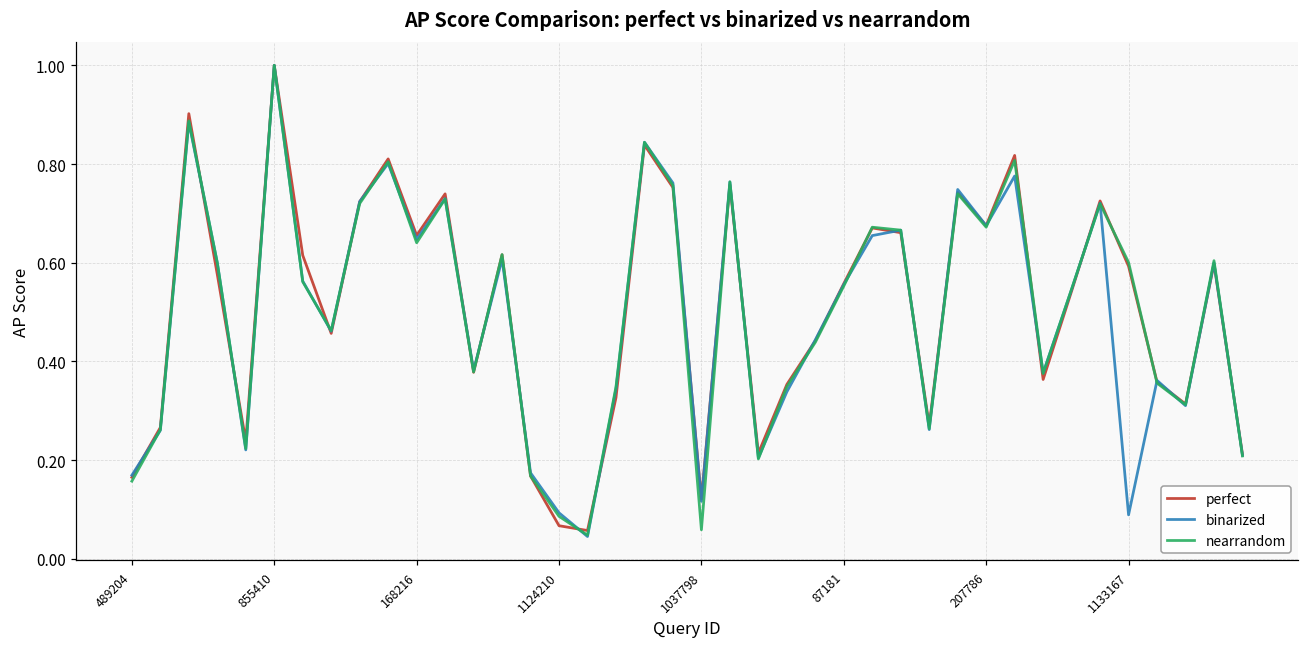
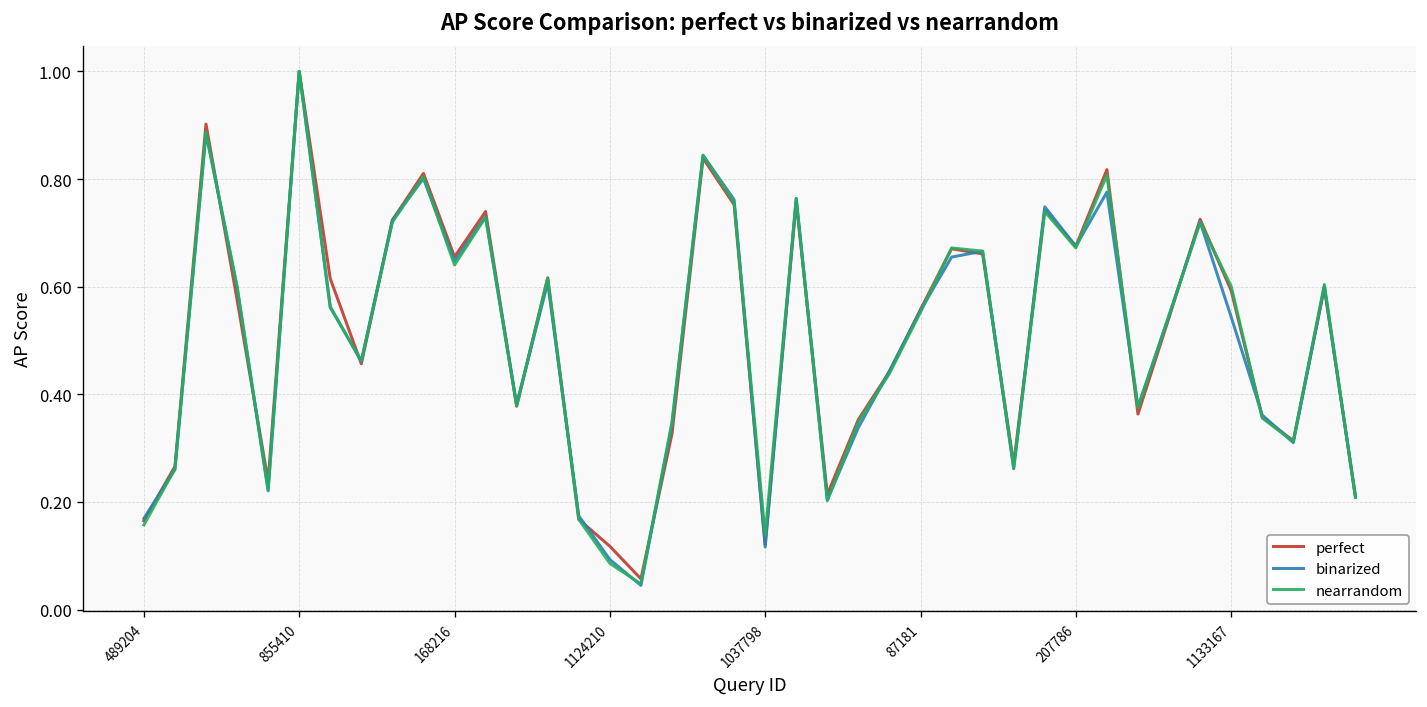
  {
    "perfect": {
      "168216": 0.66,
-     "1124210": 0.07,
+     "1124210": 0.12,
      "1133167": 0.59
    },
    "binarized": {
      "168216": 0.65,
      "1124210": 0.09,
-     "1133167": 0.09
+     "1133167": 0.54
    },
    "nearrandom": {
      "489204": 0.16,
      "168216": 0.64,
      "1124210": 0.09,
-     "1037798": 0.06,
+     "1037798": 0.14,
      "1133167": 0.60
    }
  }
